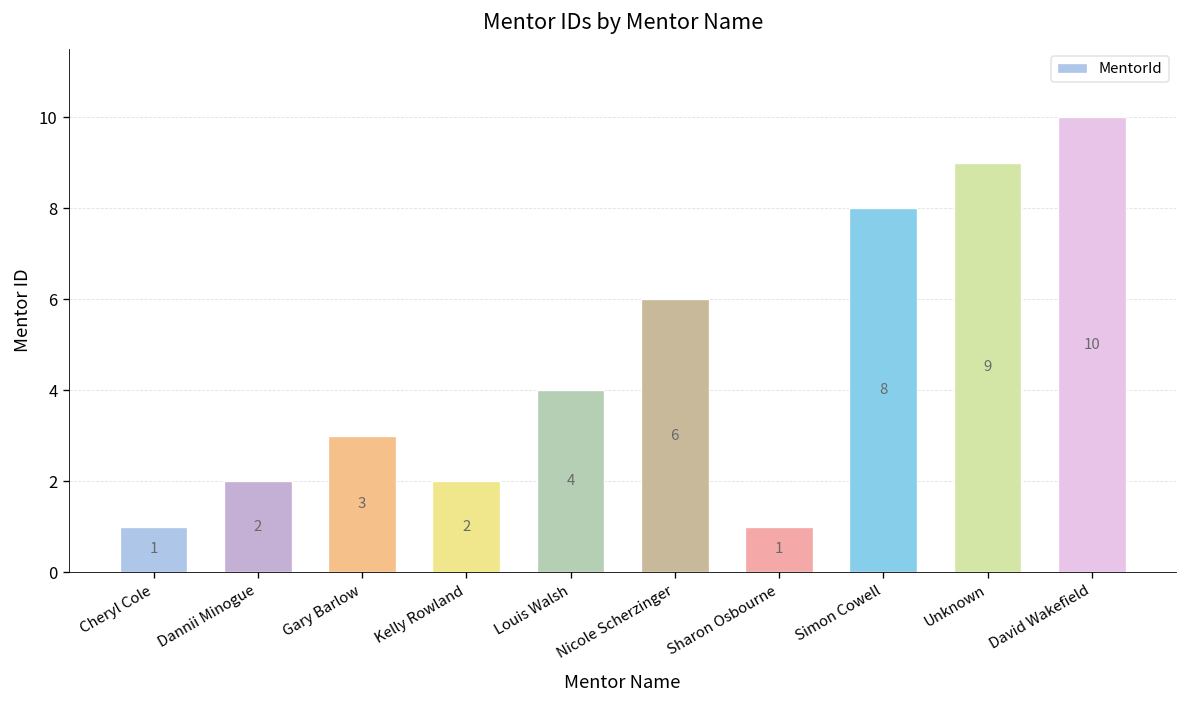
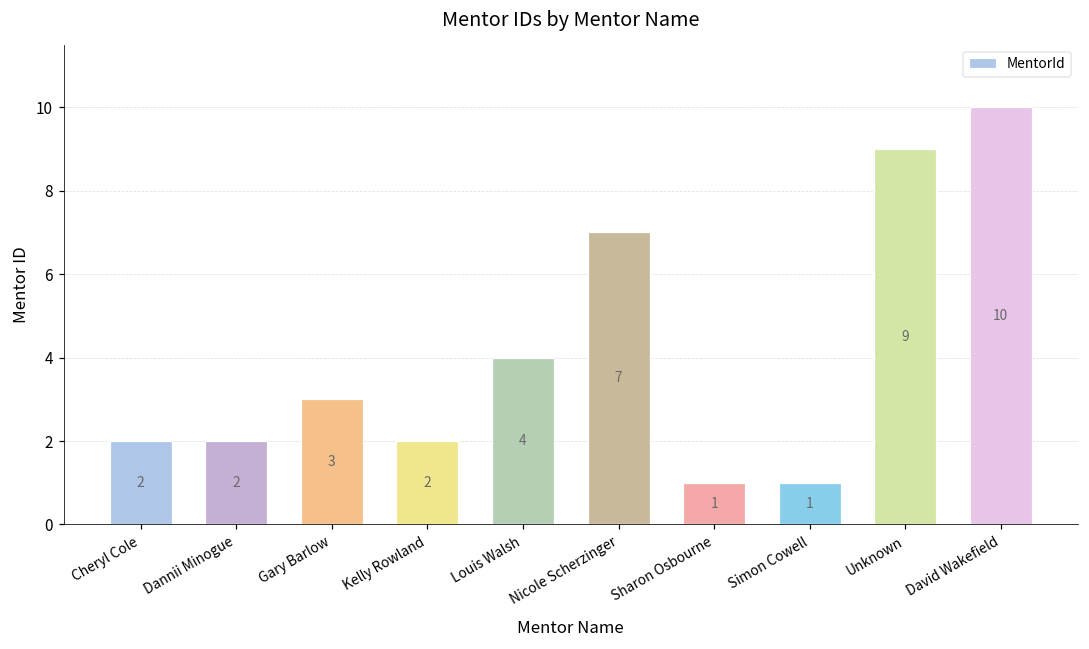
  {
-   "Cheryl Cole": 1,
+   "Cheryl Cole": 2,
    "Dannii Minogue": 2,
    "Gary Barlow": 3,
    "Kelly Rowland": 2,
    "Louis Walsh": 4,
-   "Nicole Scherzinger": 6,
+   "Nicole Scherzinger": 7,
    "Sharon Osbourne": 1,
-   "Simon Cowell": 8,
+   "Simon Cowell": 1,
    "Unknown": 9,
    "David Wakefield": 10
  }
